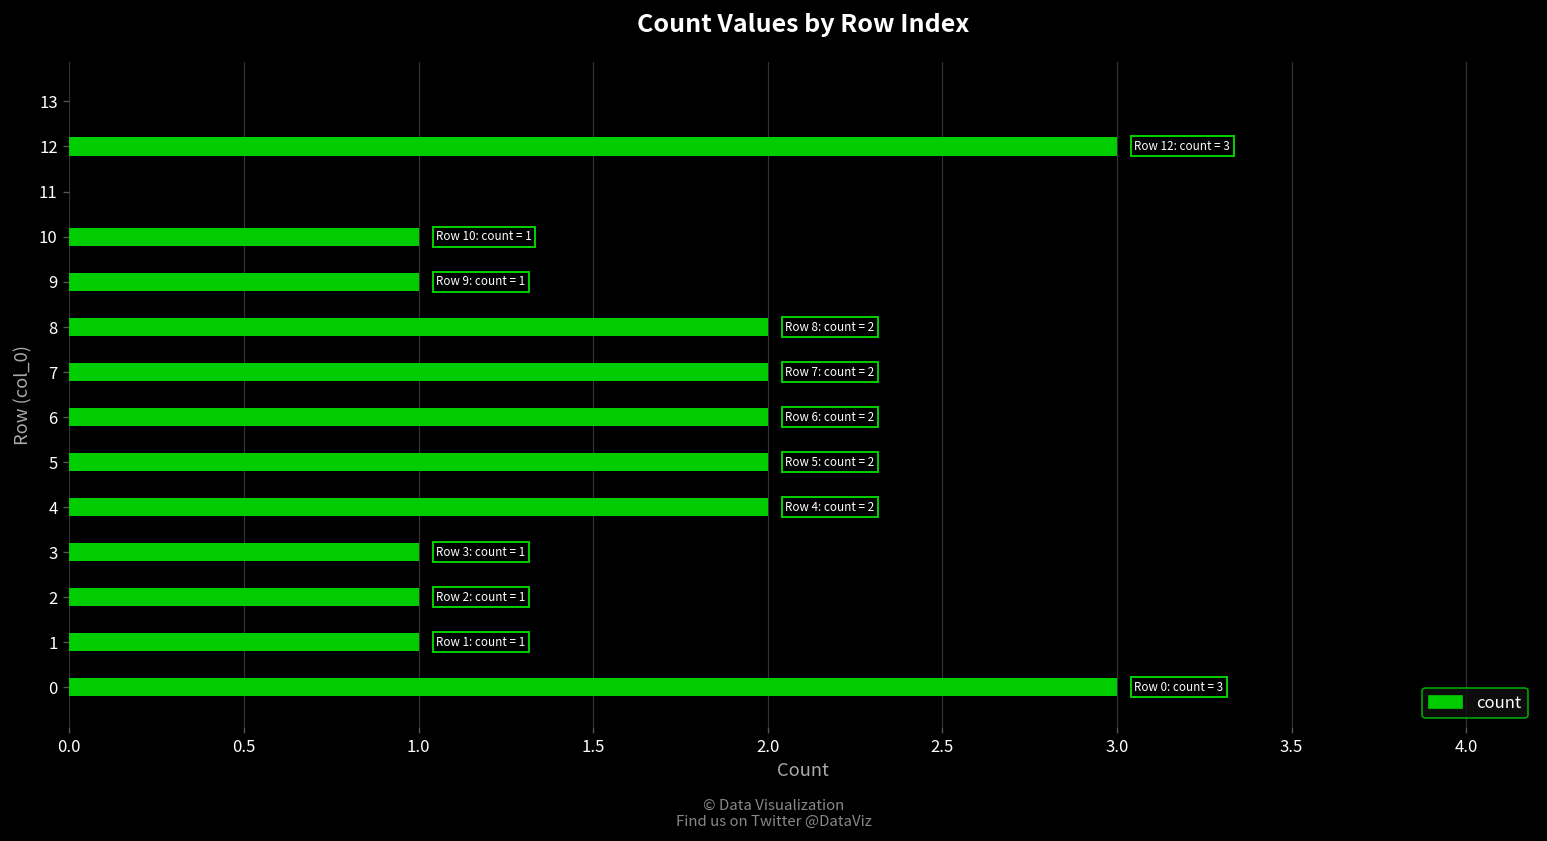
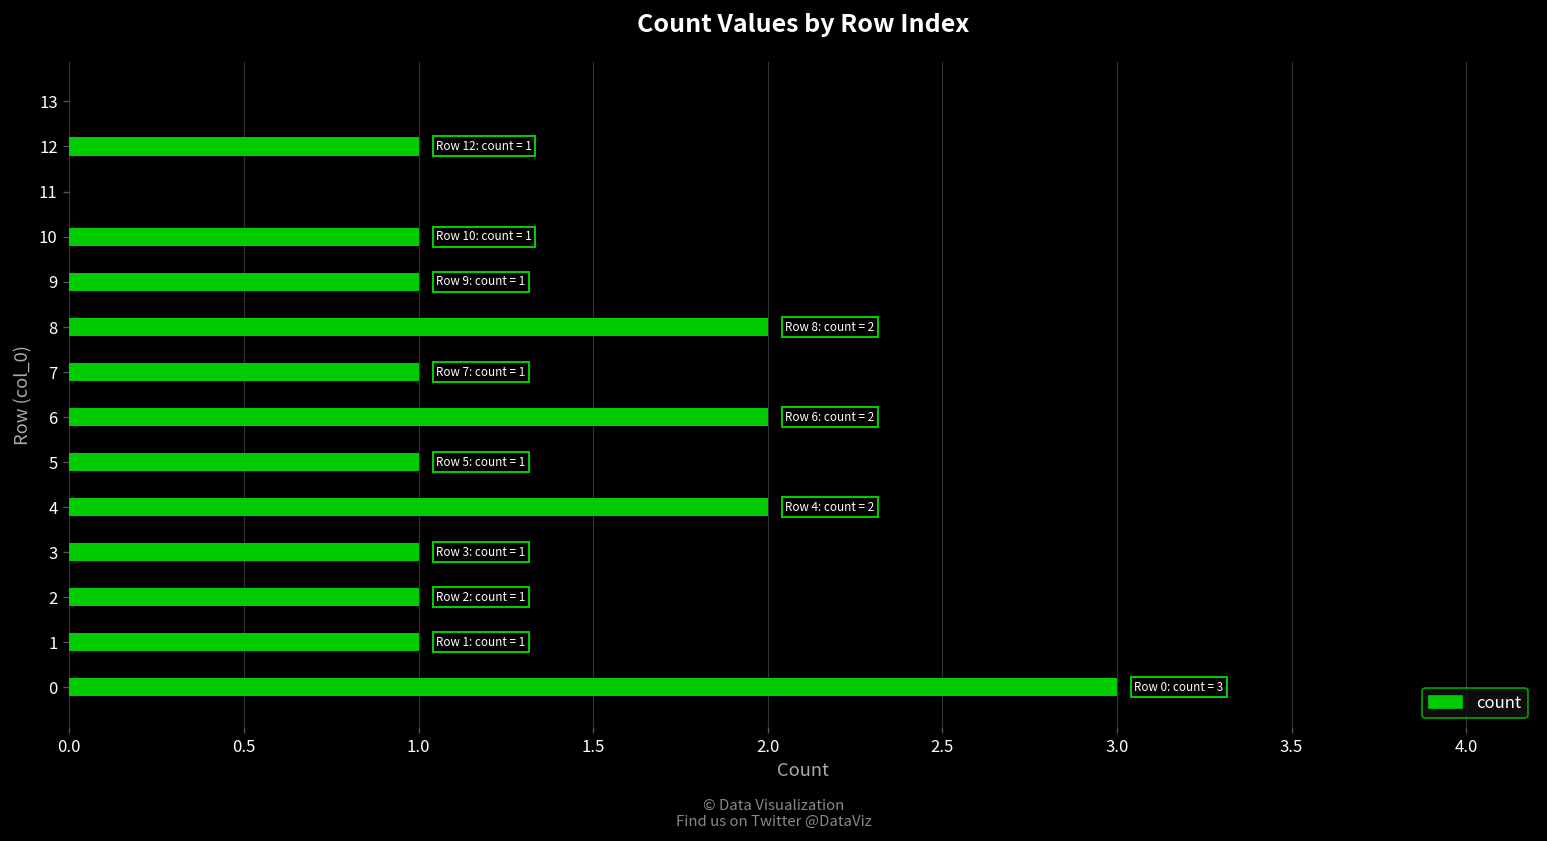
  {
-   "12": 3,
-   "7": 2,
-   "5": 2
+   "12": 1,
+   "7": 1,
+   "5": 1
  }
